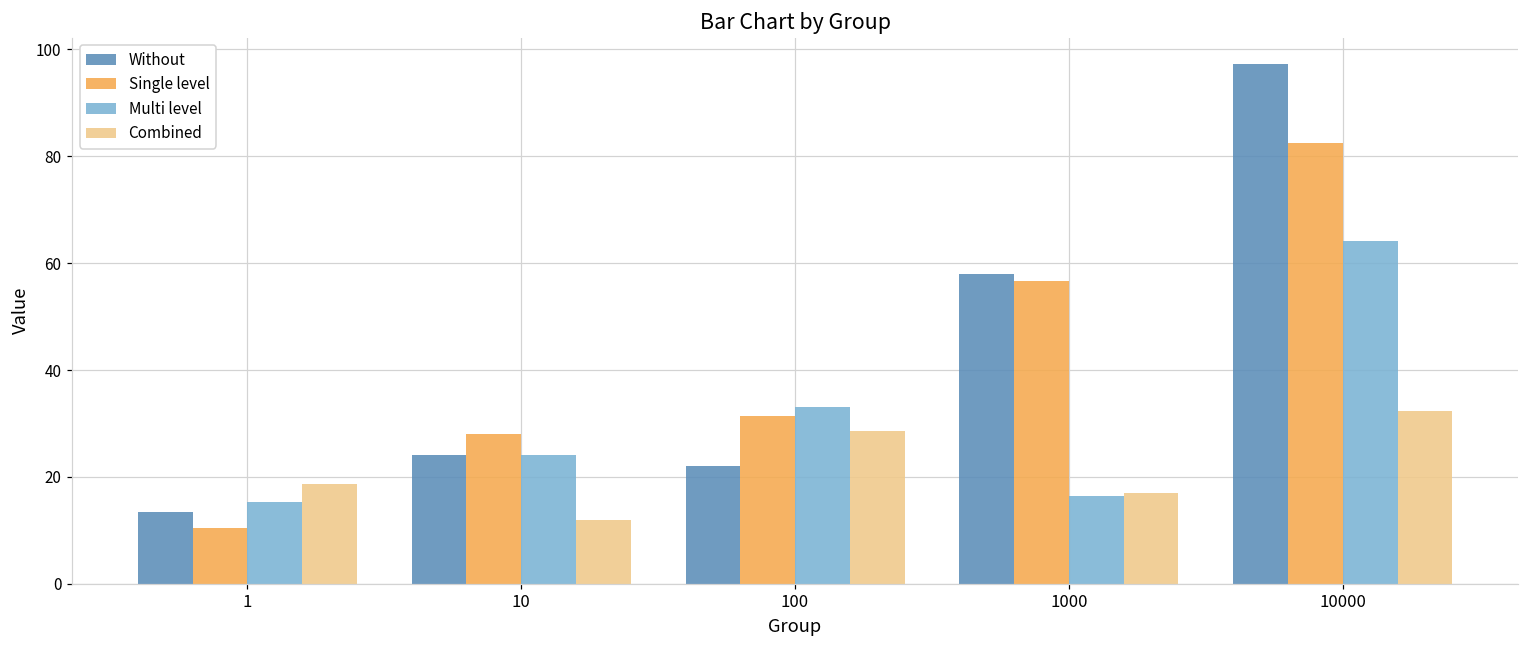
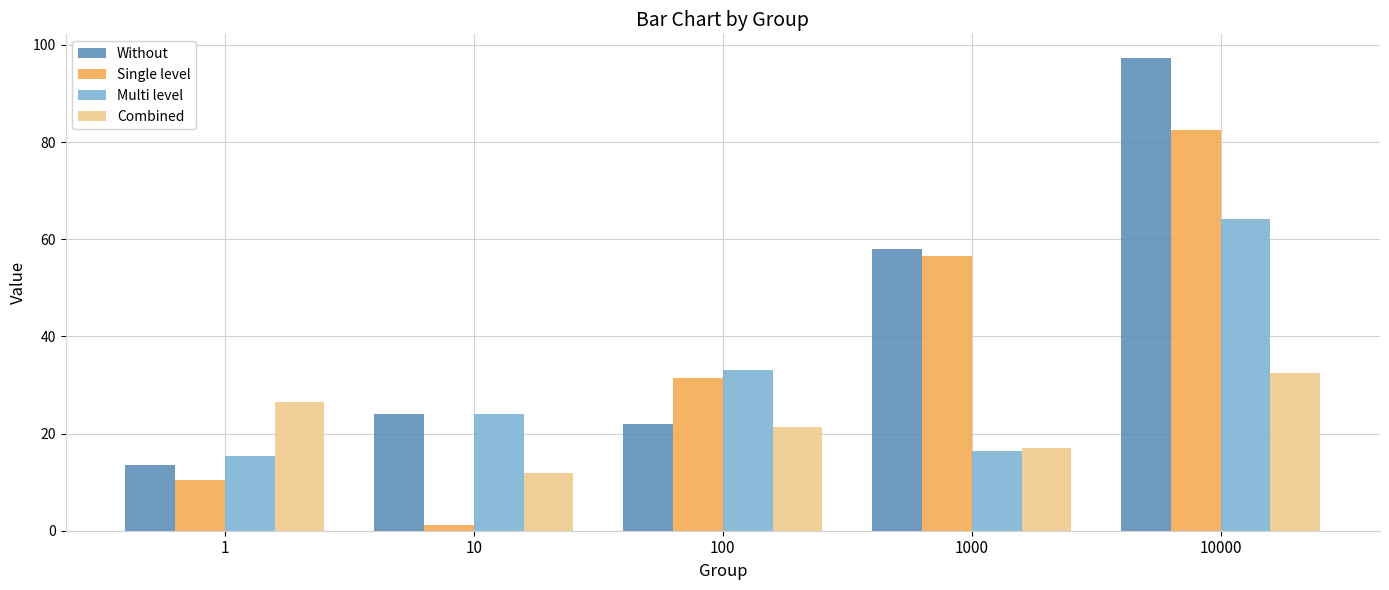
  {
    "Single level": {
      "1": 10,
-     "10": 28,
+     "10": 1,
      "100": 31,
      "1000": 57,
      "10000": 82
    },
    "Combined": {
-     "1": 19,
+     "1": 26,
      "10": 12,
-     "100": 29,
+     "100": 21,
      "1000": 17,
      "10000": 32
    }
  }
